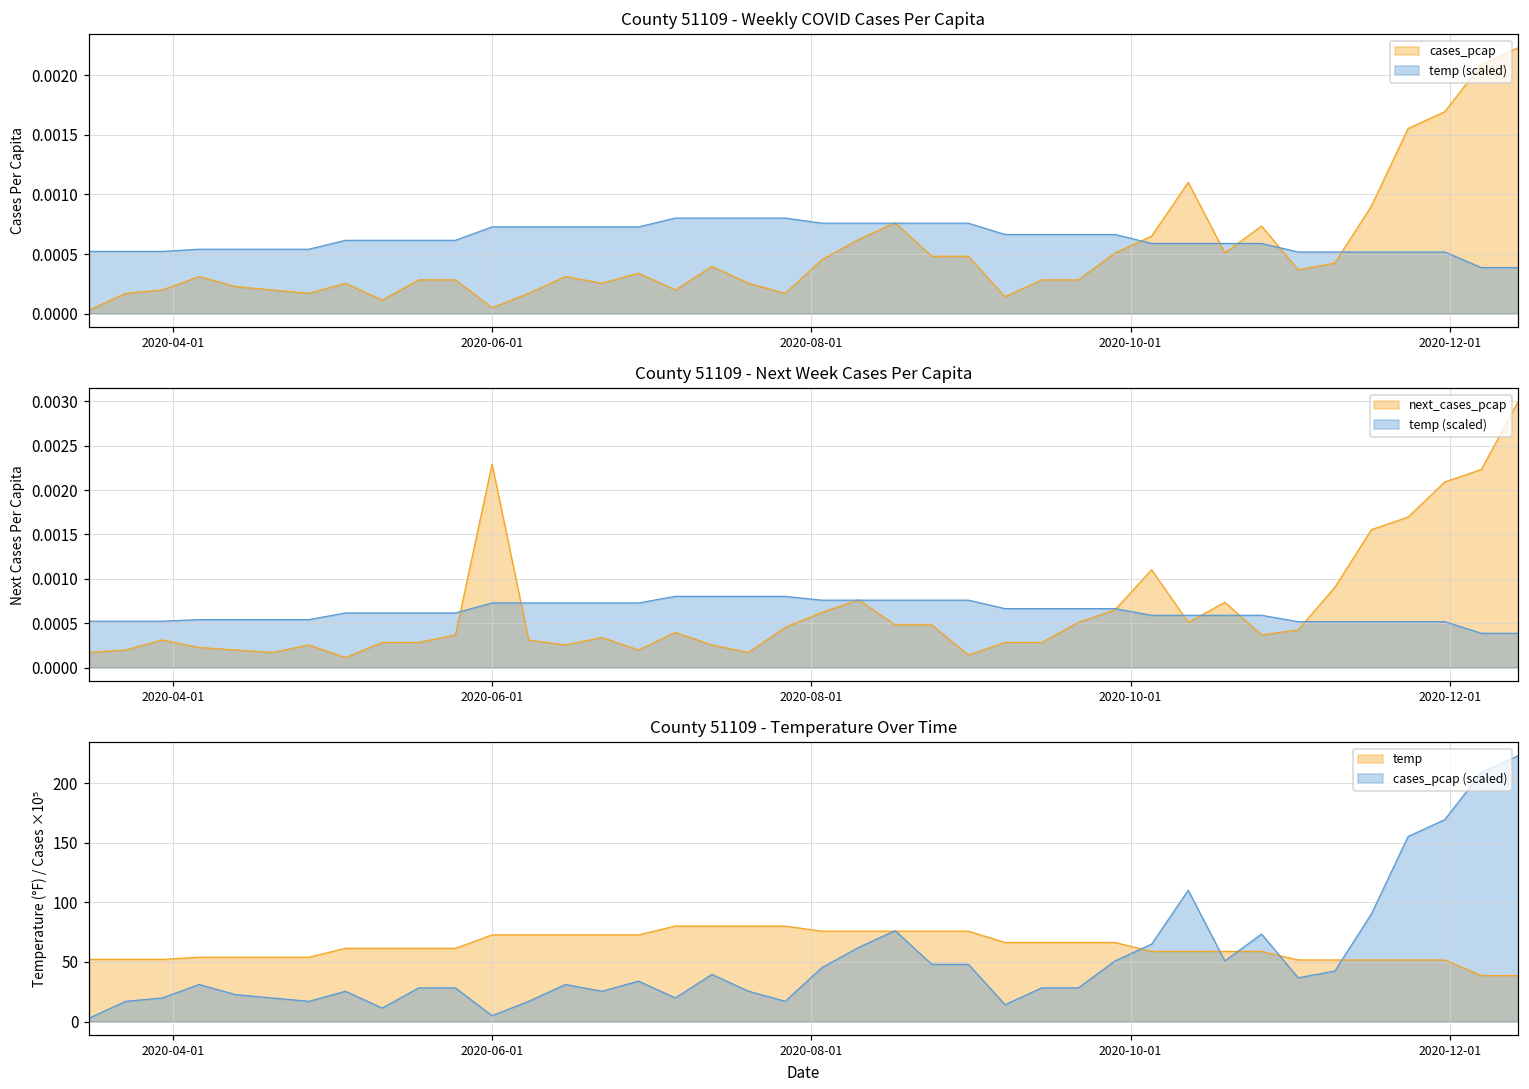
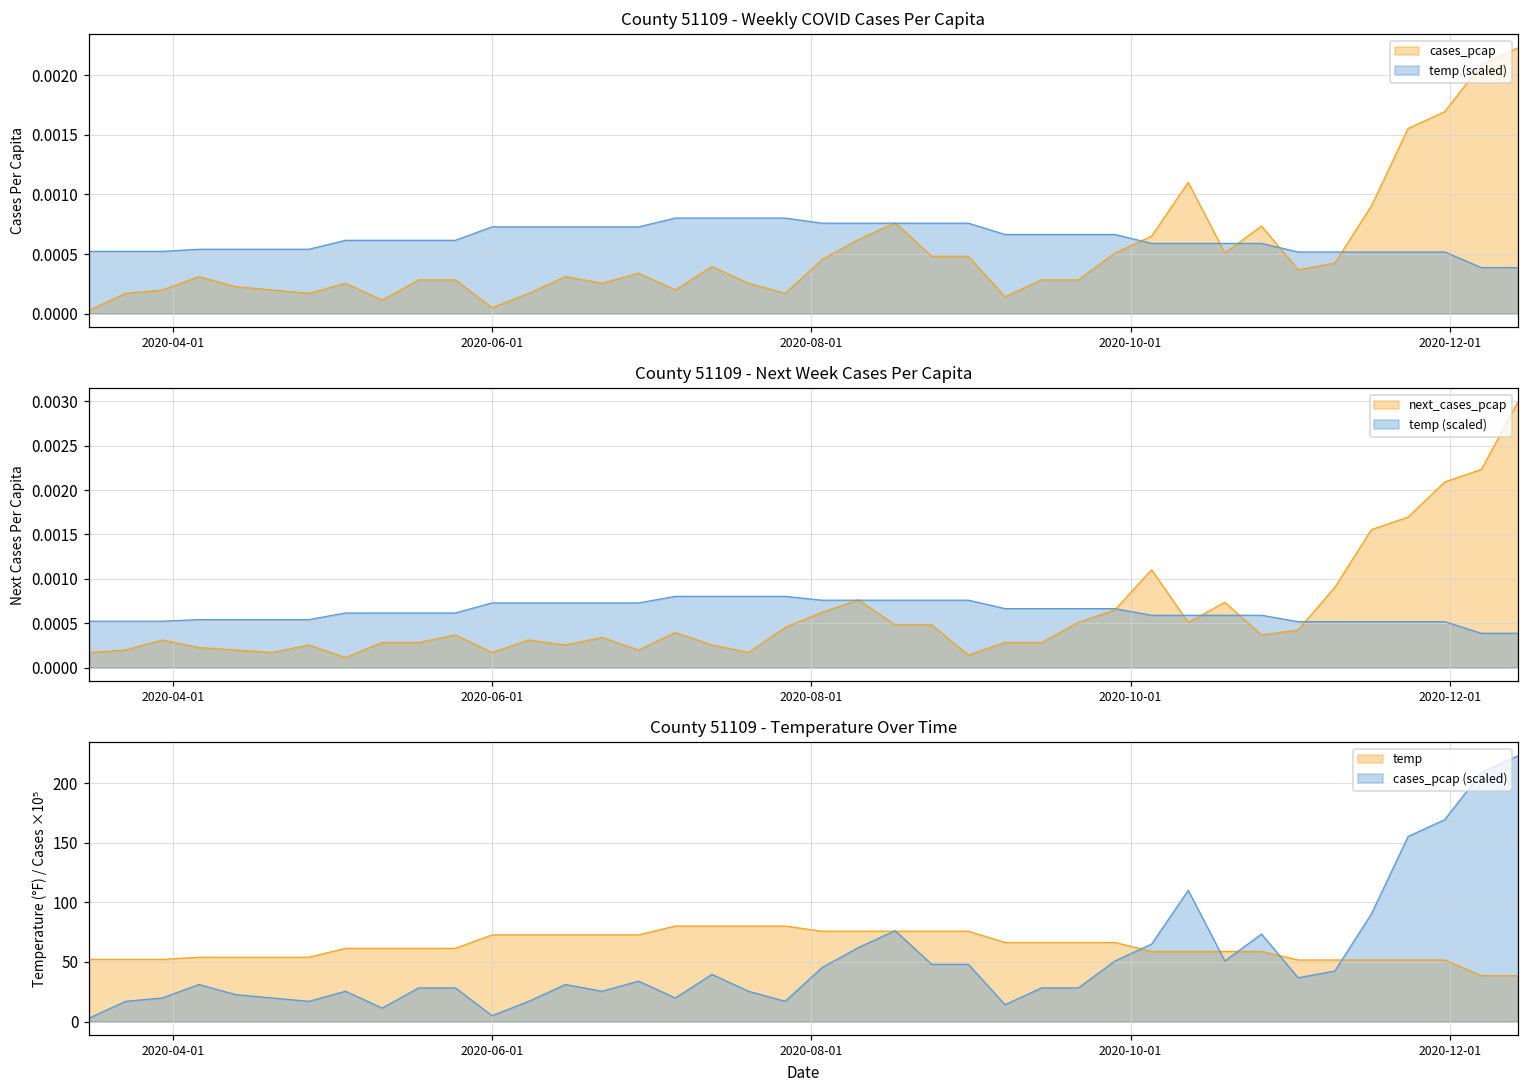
  {
    "County 51109 - Weekly COVID Cases Per Capita": {
      "cases_pcap": {
        "2020-06-01": 0.00005
      },
      "temp (scaled)": {
        "2020-06-01": 0.00073
      }
    },
    "County 51109 - Next Week Cases Per Capita": {
      "next_cases_pcap": {
-       "2020-06-01": 0.0023
+       "2020-06-01": 0.0002
      },
      "temp (scaled)": {
        "2020-06-01": 0.0007
      }
    },
    "County 51109 - Temperature Over Time": {
      "temp": {
        "2020-06-01": 73
      },
      "cases_pcap (scaled)": {
        "2020-06-01": 5
      }
    }
  }
